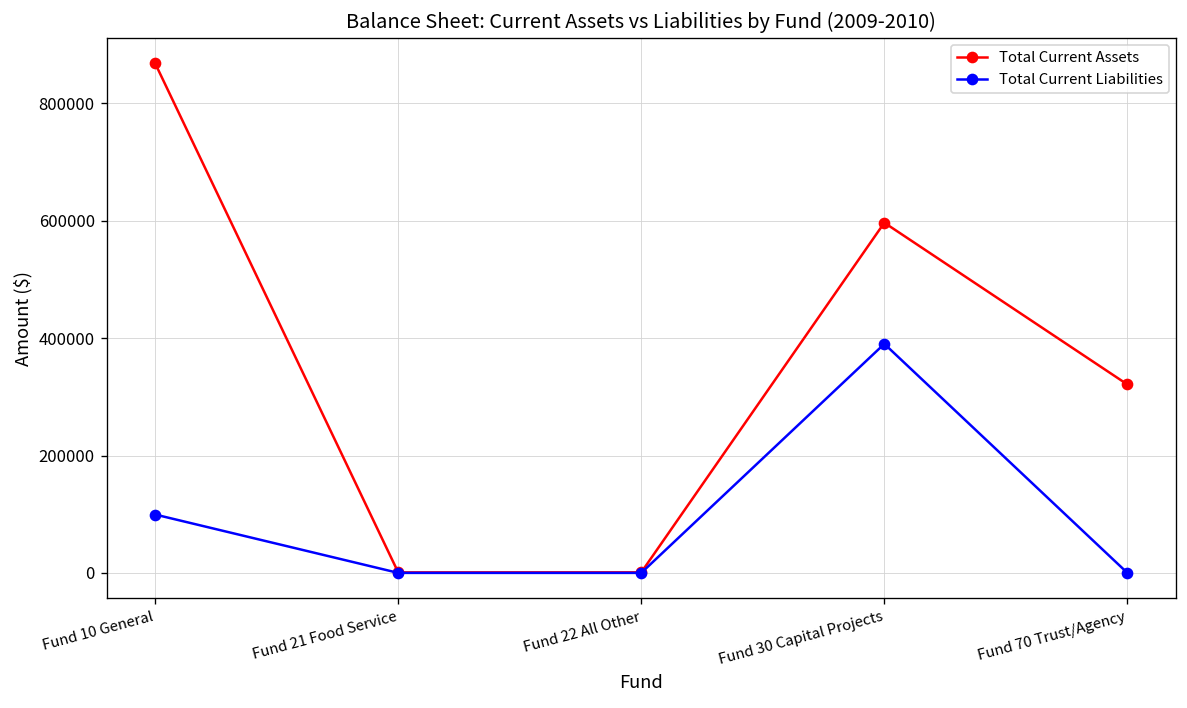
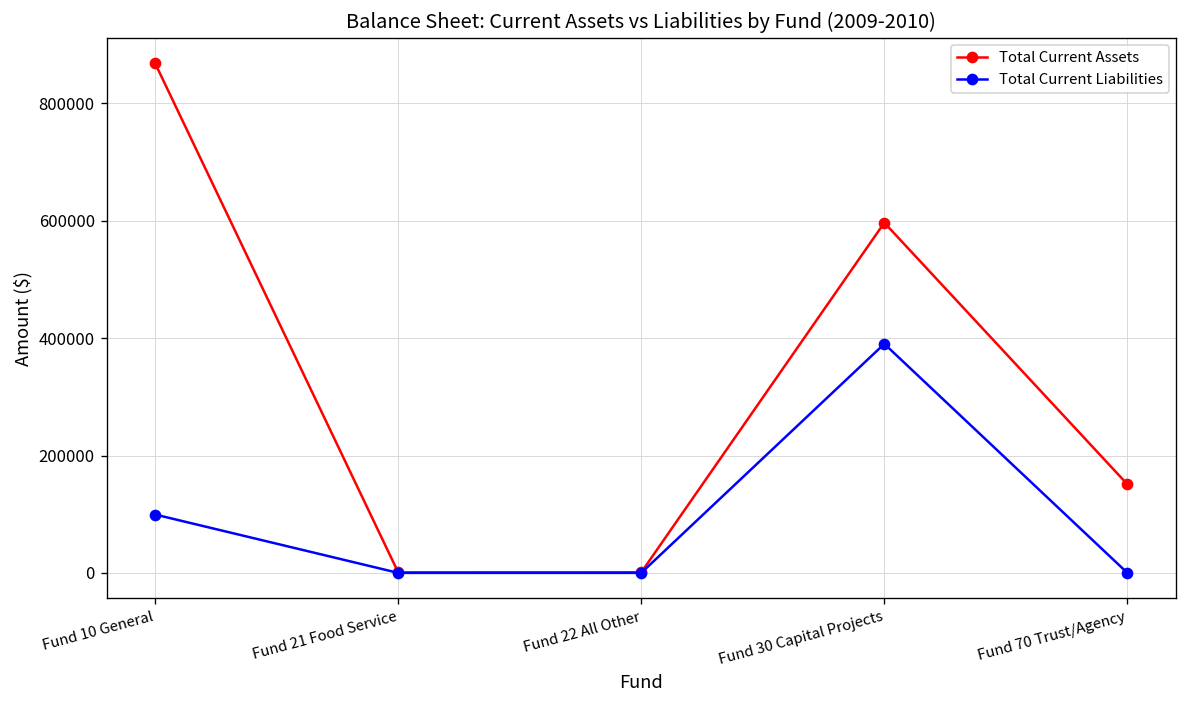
  {
    "Total Current Assets": {
      "Fund 10 General": 870000,
      "Fund 30 Capital Projects": 600000,
-     "Fund 70 Trust/Agency": 320000
+     "Fund 70 Trust/Agency": 150000
    },
    "Total Current Liabilities": {
      "Fund 10 General": 100000,
      "Fund 30 Capital Projects": 390000,
      "Fund 70 Trust/Agency": 0
    }
  }
